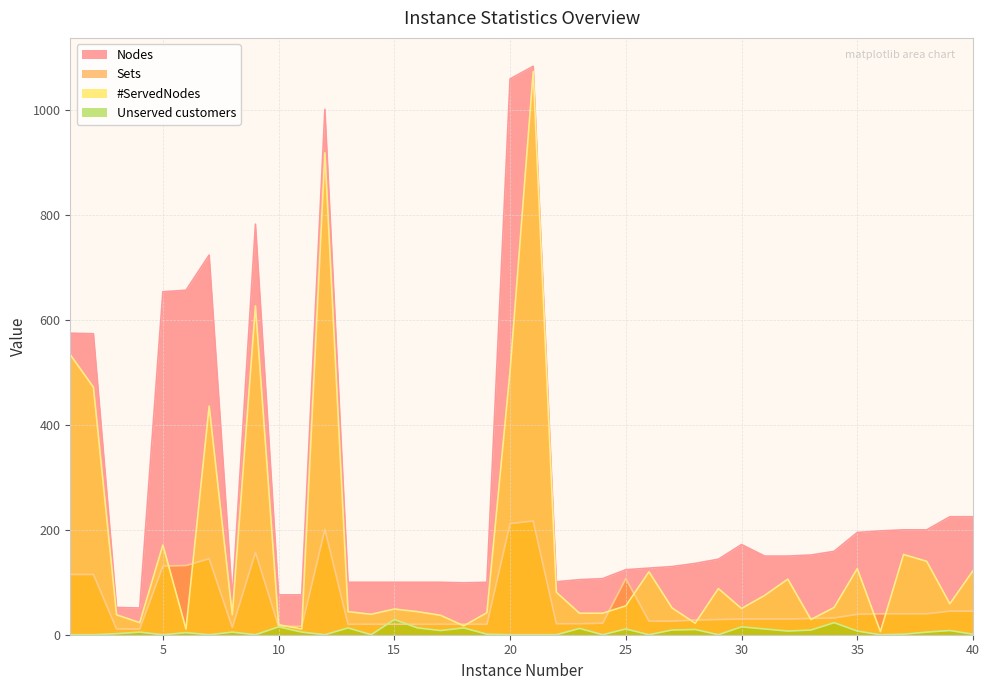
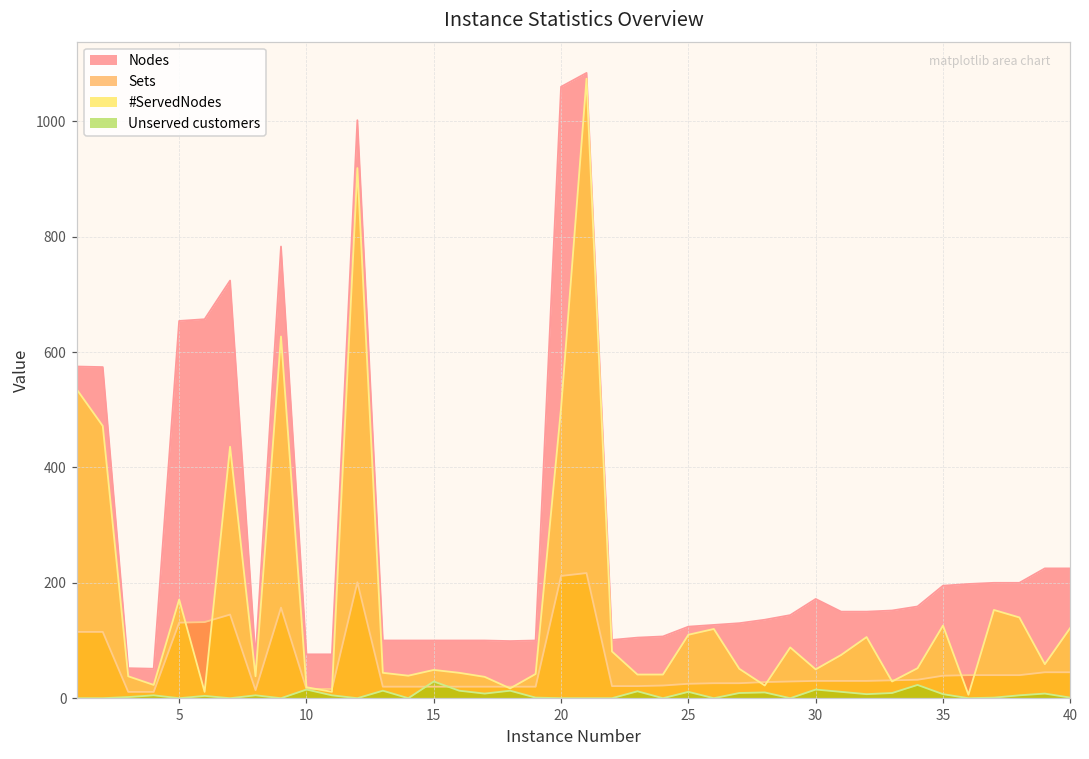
  {
    "Nodes": {
      "5": 650,
      "10": 80,
      "15": 100,
      "20": 1060,
      "25": 120,
      "30": 170,
      "35": 200,
      "40": 230
    },
    "Sets": {
      "5": 130,
      "15": 20,
      "20": 210,
-     "25": 110,
+     "25": 30,
      "30": 30,
      "35": 40,
      "40": 50
    },
    "#ServedNodes": {
      "5": 170,
      "15": 50,
      "20": 500,
-     "25": 60,
+     "25": 110,
      "30": 50,
      "35": 130,
      "40": 120
    },
    "Unserved customers": {
      "5": 0,
      "15": 30,
      "20": 0,
      "25": 10,
      "30": 20,
      "35": 10,
      "40": 0
    }
  }
